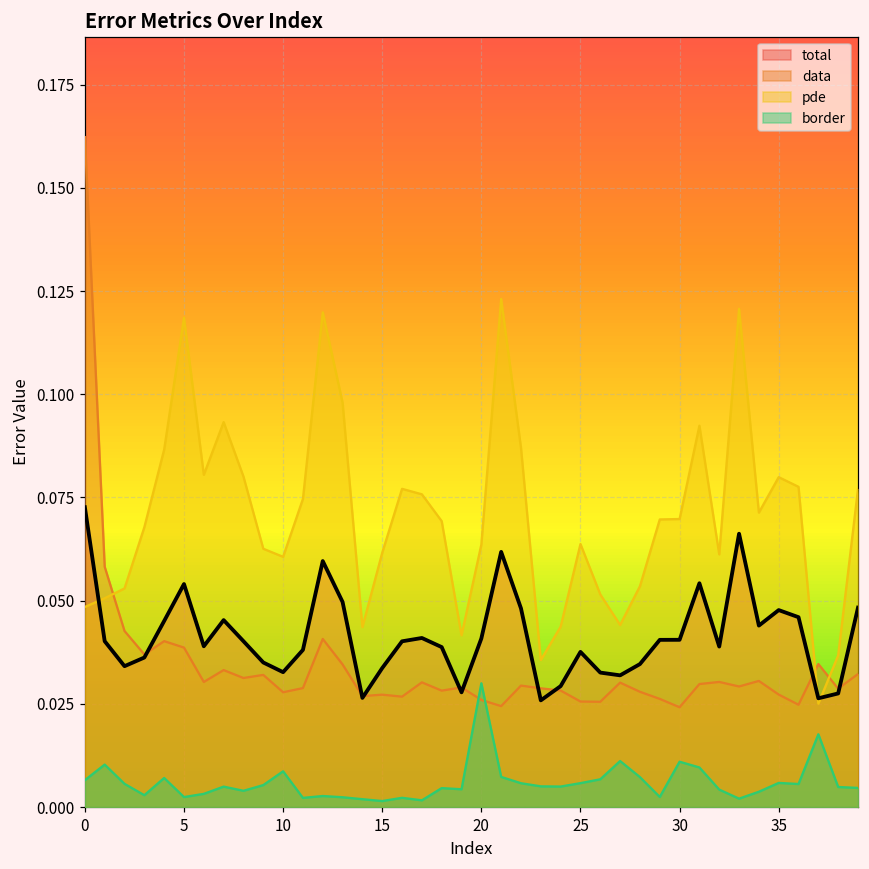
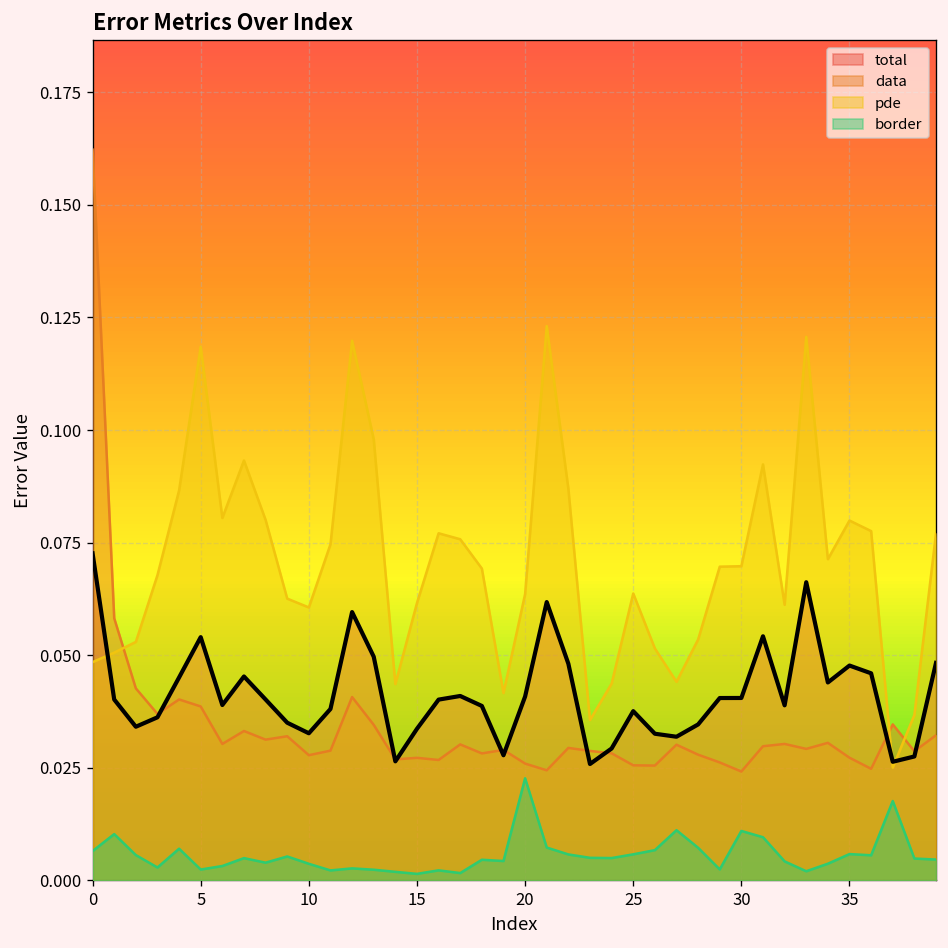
  {
    "border": {
      "0": 0.007,
      "5": 0.002,
-     "10": 0.009,
+     "10": 0.004,
      "15": 0.001,
-     "20": 0.030,
+     "20": 0.023,
      "25": 0.006,
      "30": 0.011,
      "35": 0.006
    }
  }
